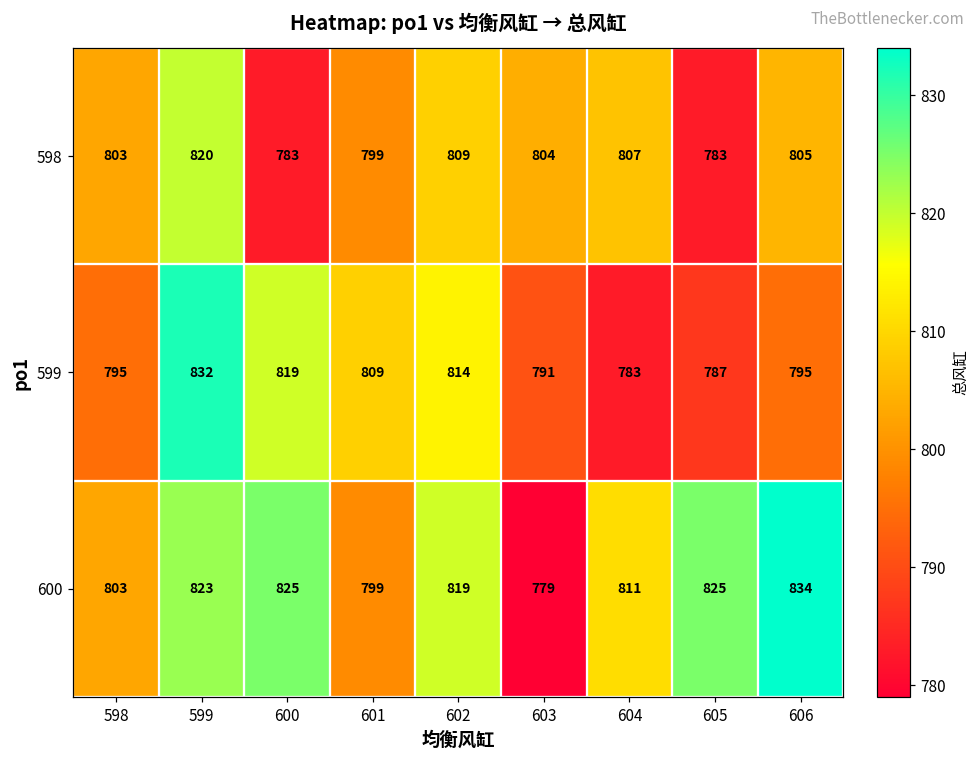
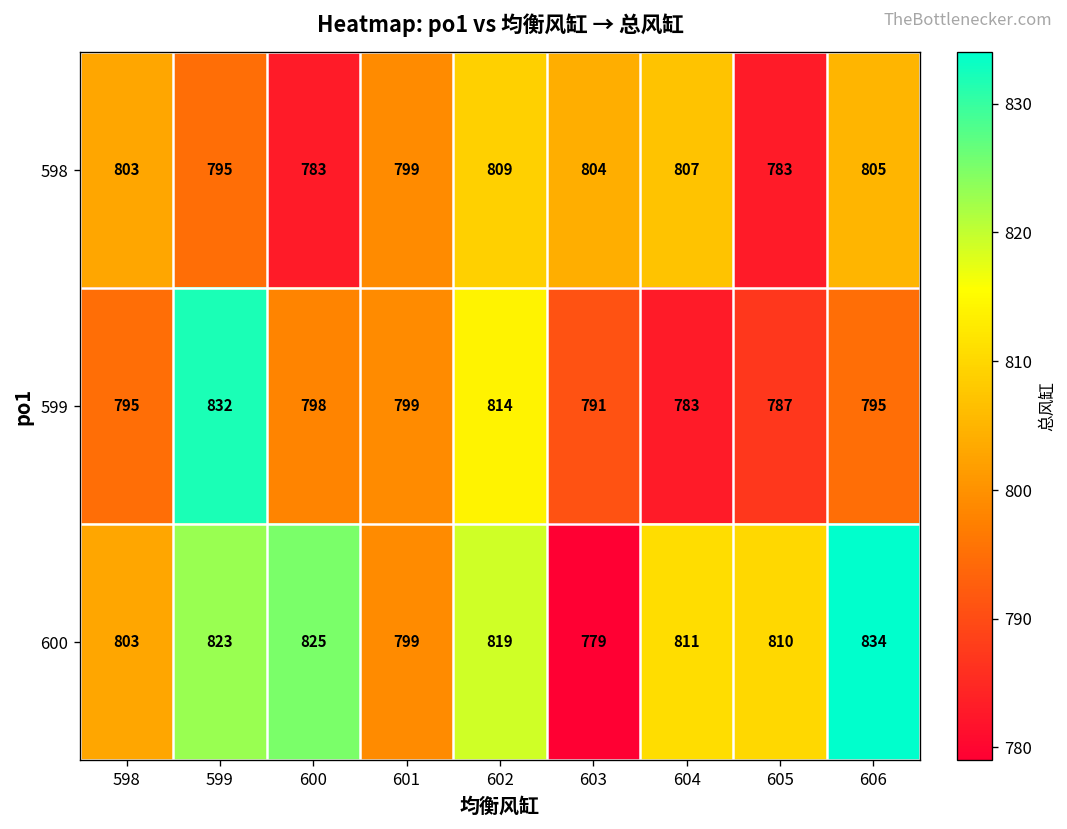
  {
    "598": {
      "598": 803,
-     "599": 820,
+     "599": 795,
      "600": 783,
      "601": 799,
      "602": 809,
      "603": 804,
      "604": 807,
      "605": 783,
      "606": 805
    },
    "599": {
      "598": 795,
      "599": 832,
-     "600": 819,
-     "601": 809,
+     "600": 798,
+     "601": 799,
      "602": 814,
      "603": 791,
      "604": 783,
      "605": 787,
      "606": 795
    },
    "600": {
      "598": 803,
      "599": 823,
      "600": 825,
      "601": 799,
      "602": 819,
      "603": 779,
      "604": 811,
-     "605": 825,
+     "605": 810,
      "606": 834
    }
  }
